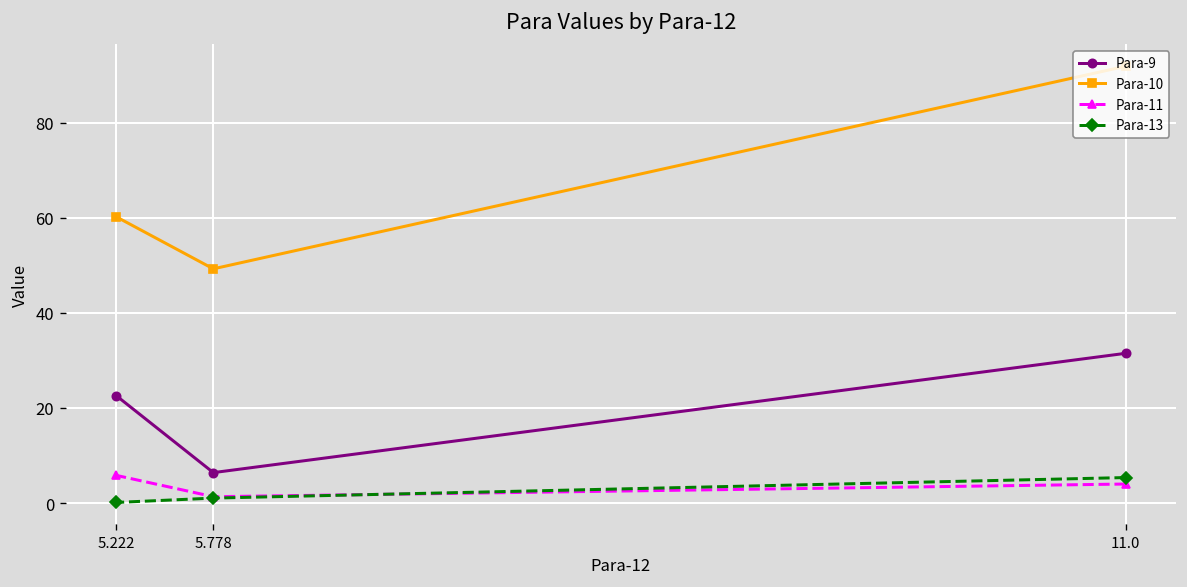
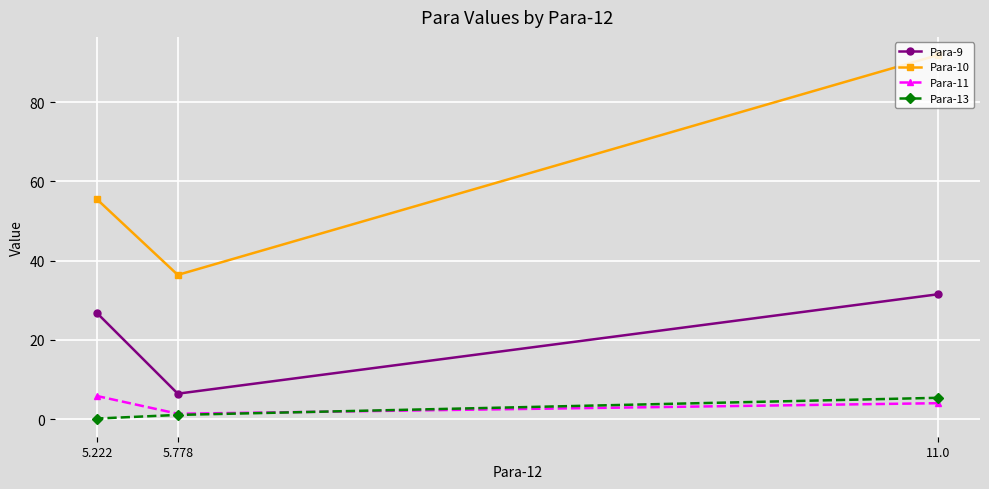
  {
    "Para-9": {
-     "5.222": 23,
+     "5.222": 27,
      "5.778": 6,
      "11.0": 32
    },
    "Para-10": {
-     "5.222": 60,
-     "5.778": 49
+     "5.222": 56,
+     "5.778": 36
    },
    "Para-11": {
      "5.222": 6,
      "11.0": 4
    },
    "Para-13": {
      "5.222": 0,
      "11.0": 5
    }
  }
